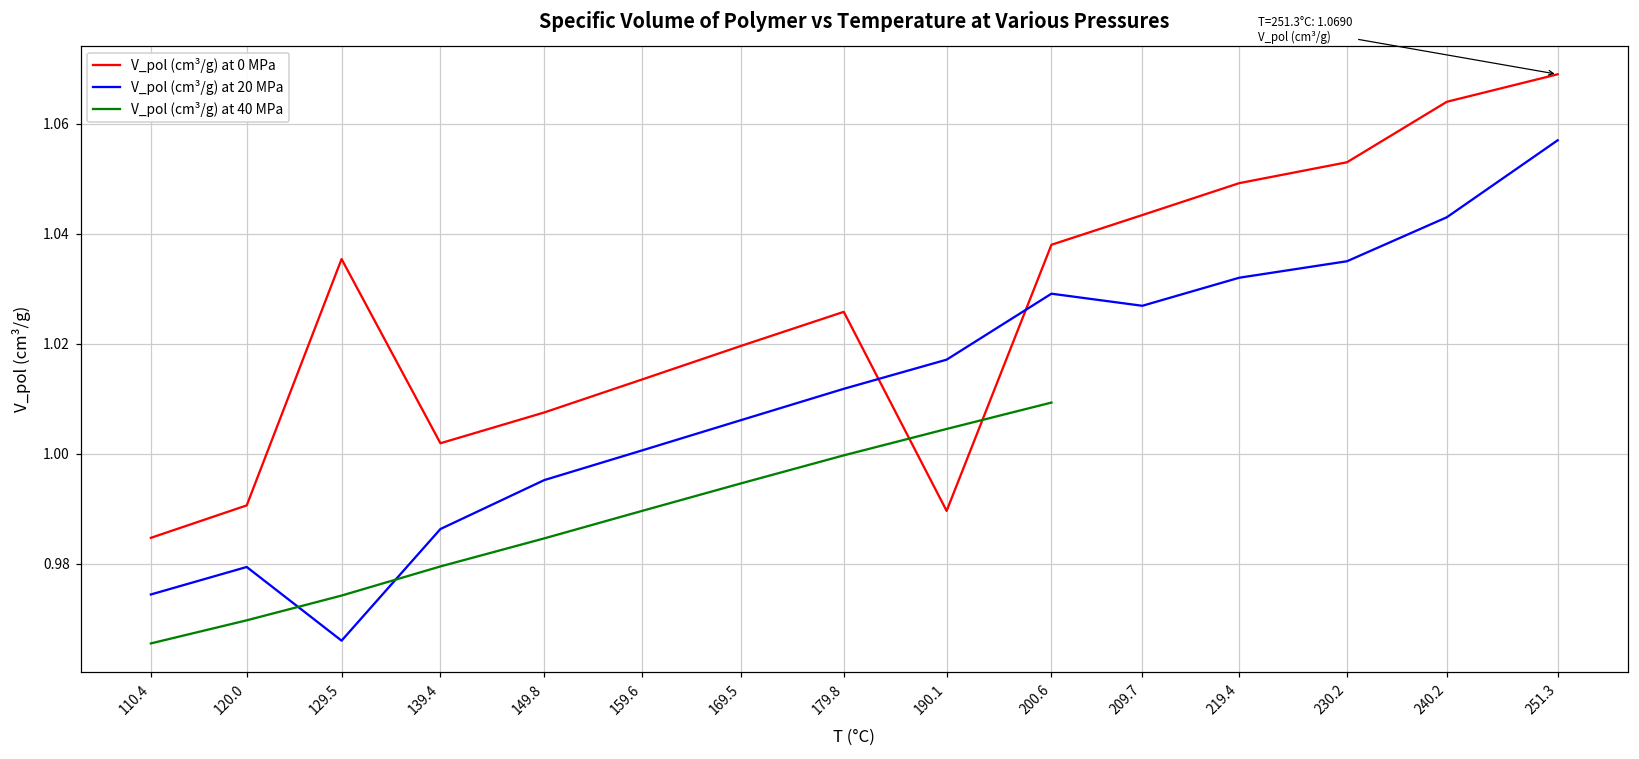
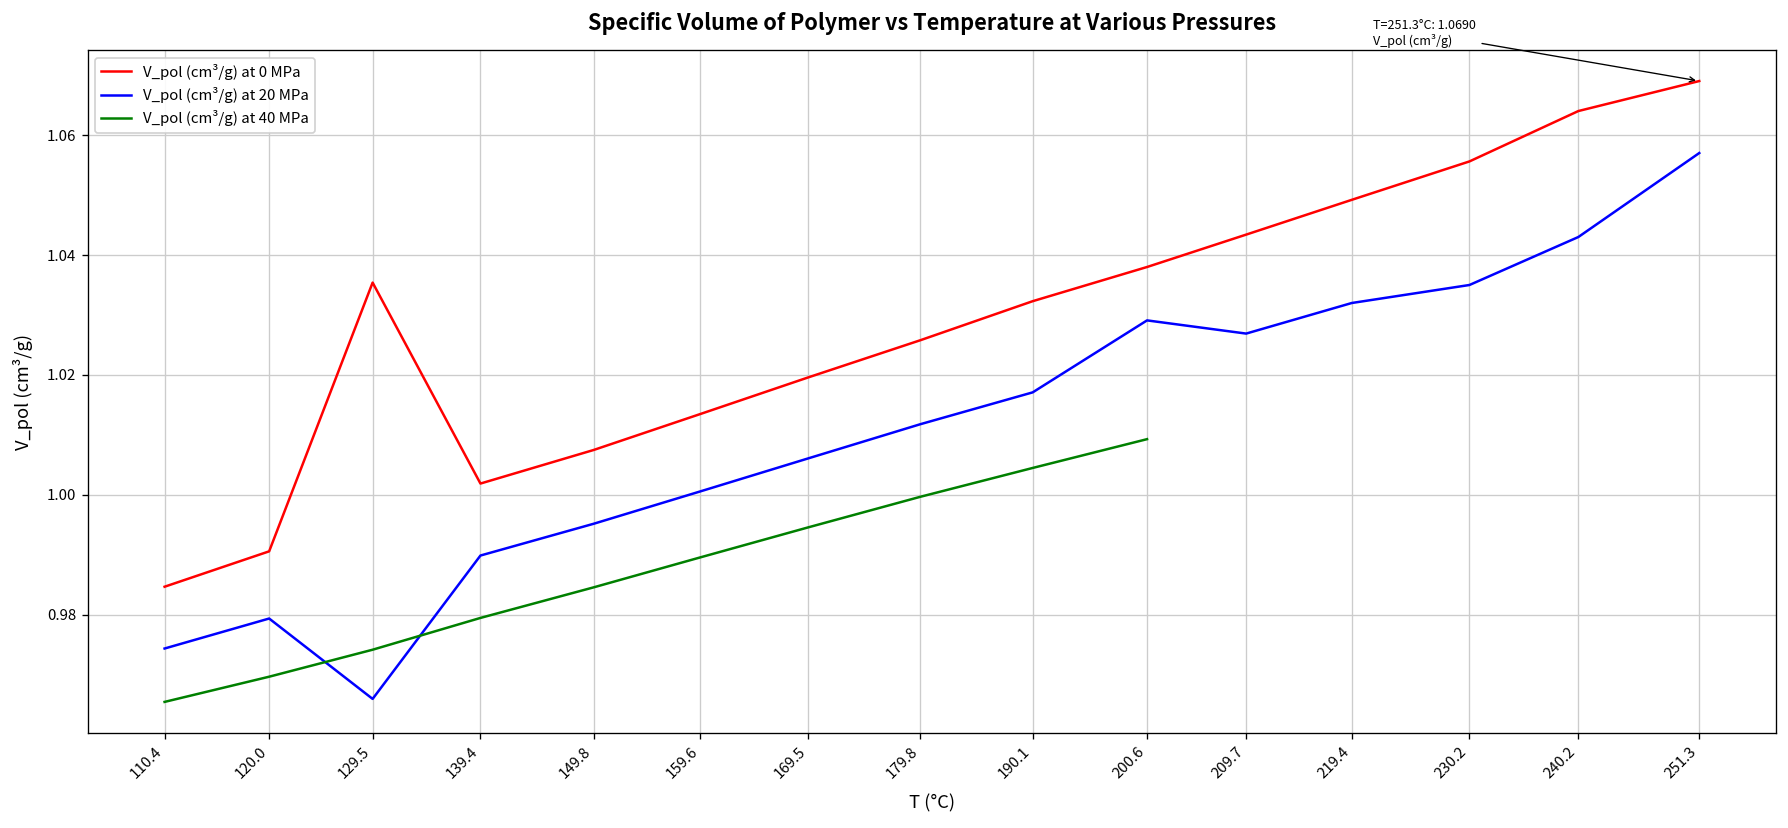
  {
    "V_pol (cm³/g) at 0 MPa": {
      "110.4": 0.985,
      "120.0": 0.991,
      "129.5": 1.035,
      "139.4": 1.002,
      "149.8": 1.008,
      "159.6": 1.014,
      "169.5": 1.020,
      "179.8": 1.026,
-     "190.1": 0.990,
+     "190.1": 1.032,
      "200.6": 1.038,
      "209.7": 1.043,
      "219.4": 1.049,
-     "230.2": 1.053,
+     "230.2": 1.056,
      "240.2": 1.064
    },
    "V_pol (cm³/g) at 20 MPa": {
      "110.4": 0.974,
      "120.0": 0.979,
      "129.5": 0.966,
-     "139.4": 0.986,
+     "139.4": 0.990,
      "149.8": 0.995,
      "159.6": 1.001,
      "169.5": 1.006,
      "179.8": 1.012,
      "190.1": 1.017,
      "200.6": 1.029,
      "209.7": 1.027,
      "219.4": 1.032,
      "230.2": 1.035,
      "240.2": 1.043,
      "251.3": 1.057
    },
    "V_pol (cm³/g) at 40 MPa": {
      "110.4": 0.966,
      "120.0": 0.970,
      "129.5": 0.974,
      "139.4": 0.980,
      "149.8": 0.985,
      "159.6": 0.990,
      "169.5": 0.995,
      "179.8": 1.000,
      "190.1": 1.005,
      "200.6": 1.009
    }
  }
